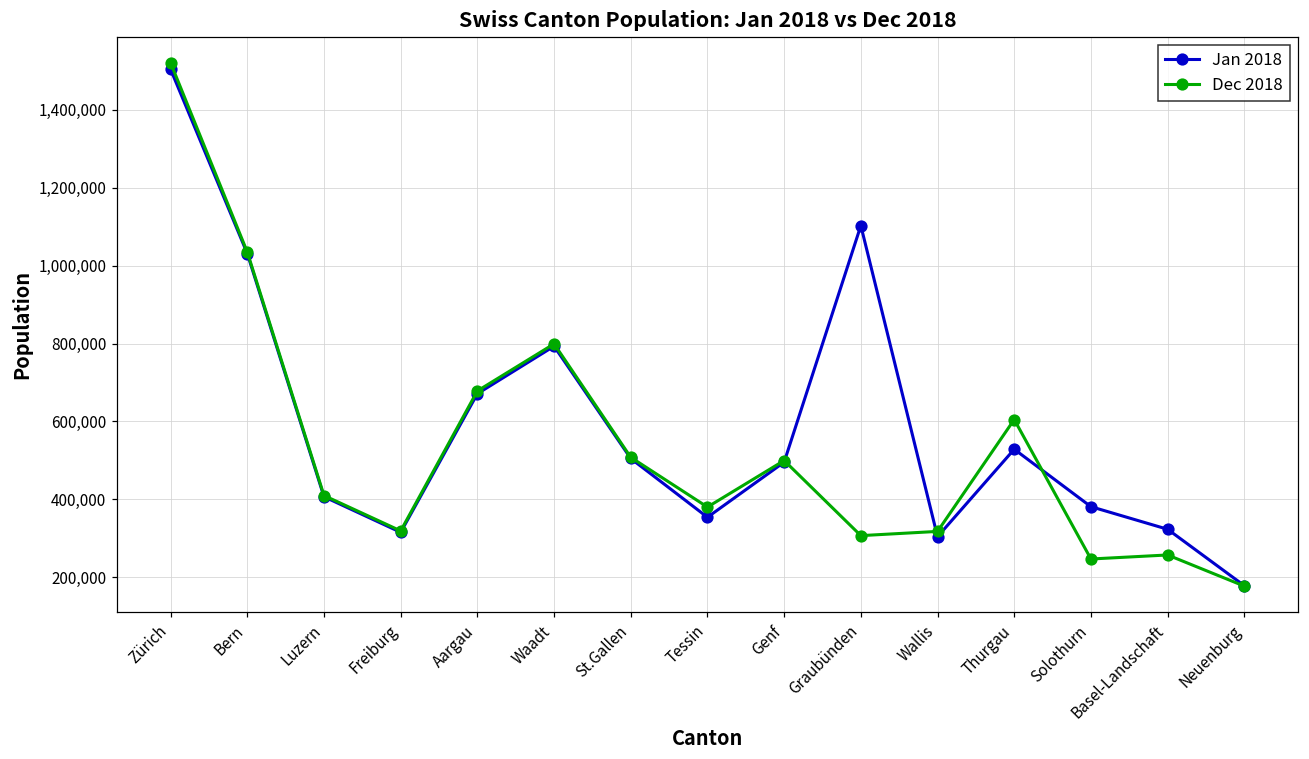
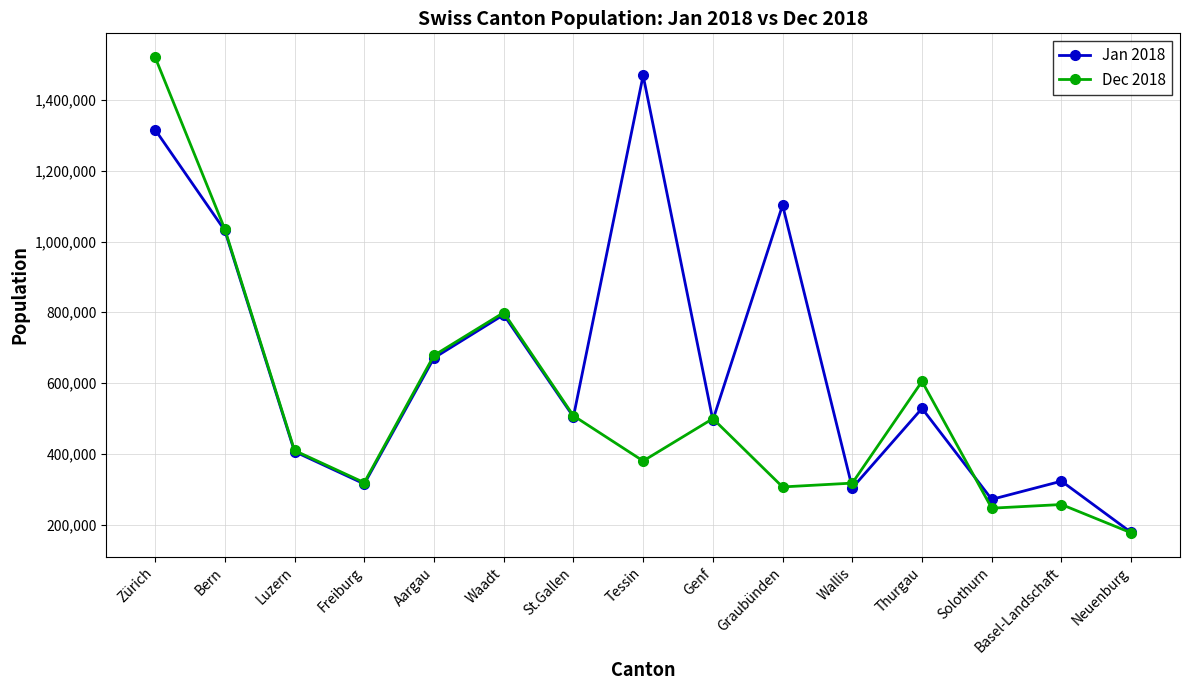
  {
    "Jan 2018": {
-     "Zürich": "1,500,000",
+     "Zürich": "1,320,000",
      "Aargau": "670,000",
-     "Tessin": "350,000",
+     "Tessin": "1,470,000",
      "Graubünden": "1,100,000",
      "Wallis": "300,000",
      "Thurgau": "530,000",
-     "Solothurn": "380,000",
+     "Solothurn": "270,000",
      "Basel-Landschaft": "320,000"
    },
    "Dec 2018": {
      "Zürich": "1,520,000",
      "Aargau": "680,000",
      "Tessin": "380,000",
      "Graubünden": "310,000",
      "Wallis": "320,000",
      "Thurgau": "600,000",
      "Solothurn": "250,000",
      "Basel-Landschaft": "260,000"
    }
  }
